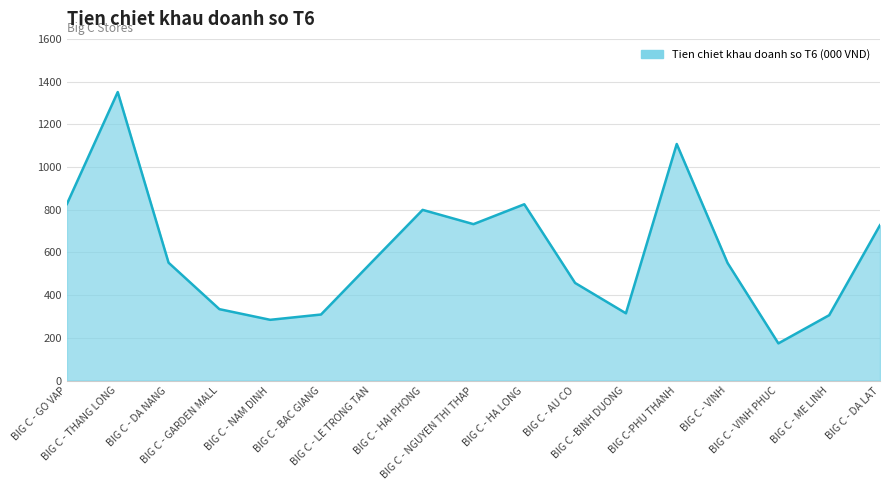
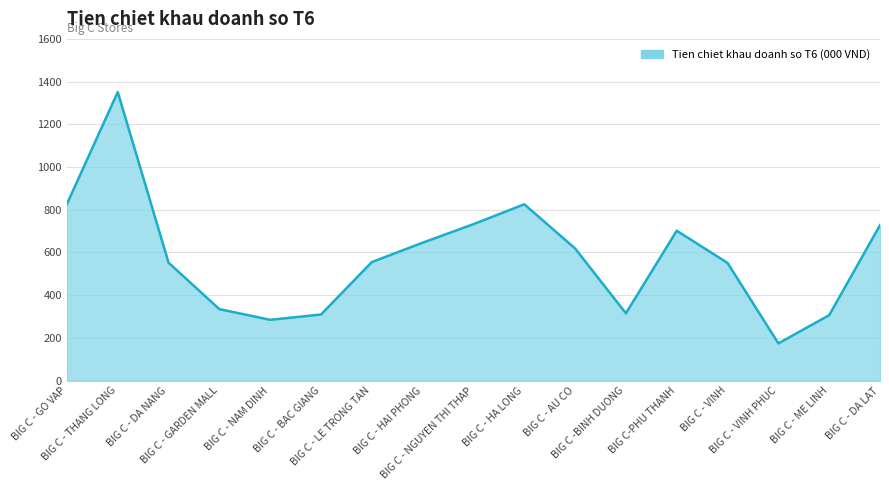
  {
    "BIG C - GO VAP": 830,
    "BIG C - THANG LONG": 1350,
    "BIG C - DA NANG": 550,
    "BIG C - GARDEN MALL": 330,
    "BIG C - NAM DINH": 280,
    "BIG C - BAC GIANG": 310,
    "BIG C - LE TRONG TAN": 550,
-   "BIG C - HAI PHONG": 800,
+   "BIG C - HAI PHONG": 650,
    "BIG C - NGUYEN THI THAP": 730,
    "BIG C - HA LONG": 830,
-   "BIG C - AU CO": 460,
+   "BIG C - AU CO": 620,
    "BIG C -BINH DUONG": 310,
-   "BIG C-PHU THANH": 1110,
+   "BIG C-PHU THANH": 700,
    "BIG C - VINH": 550,
    "BIG C - VINH PHUC": 170,
    "BIG C - ME LINH": 310,
    "BIG C - DA LAT": 730
  }
